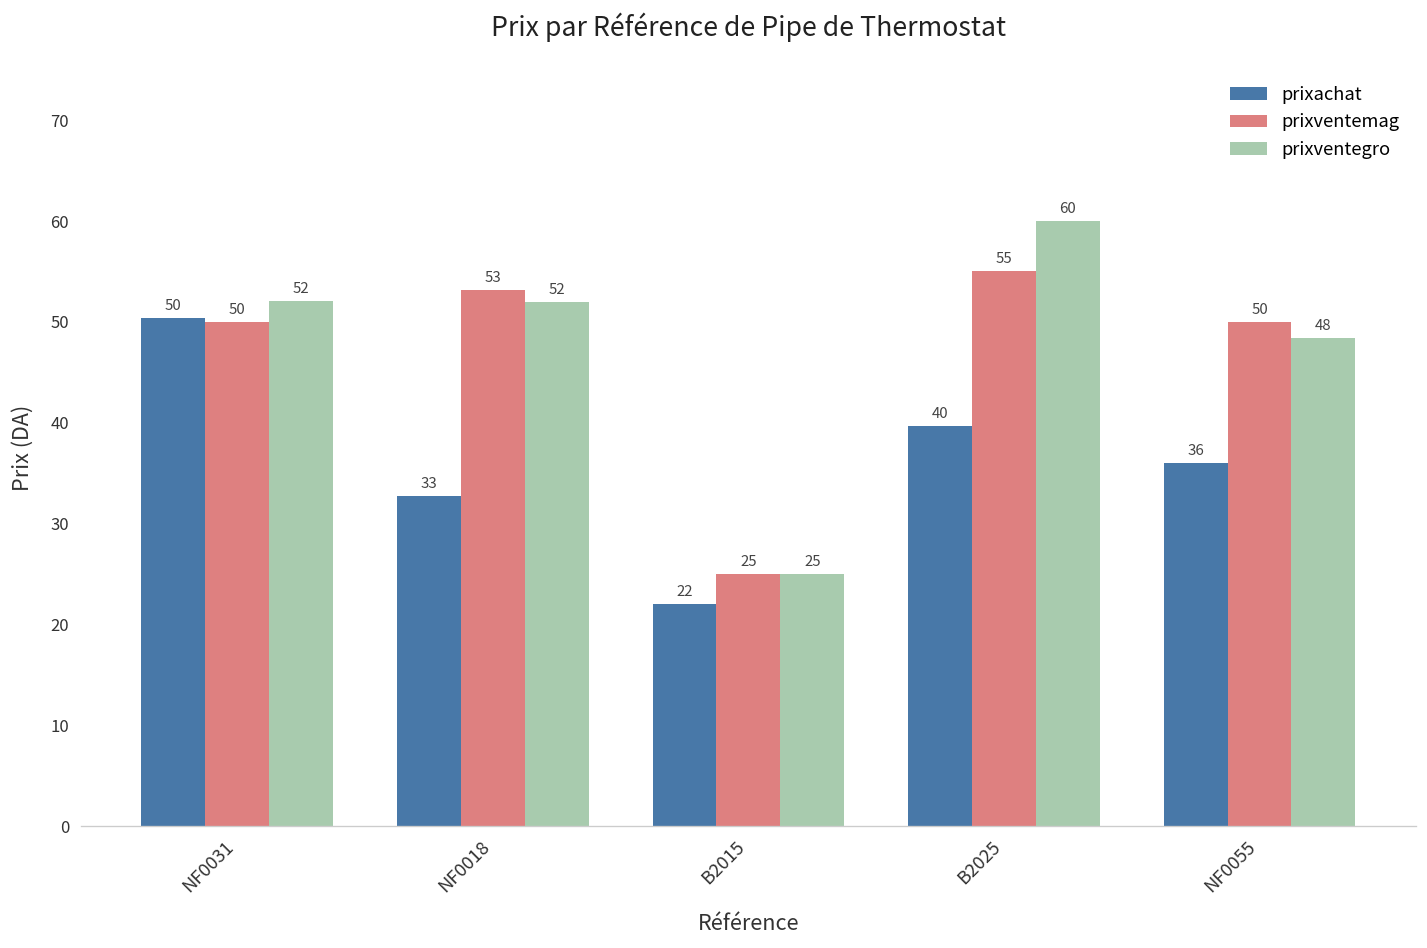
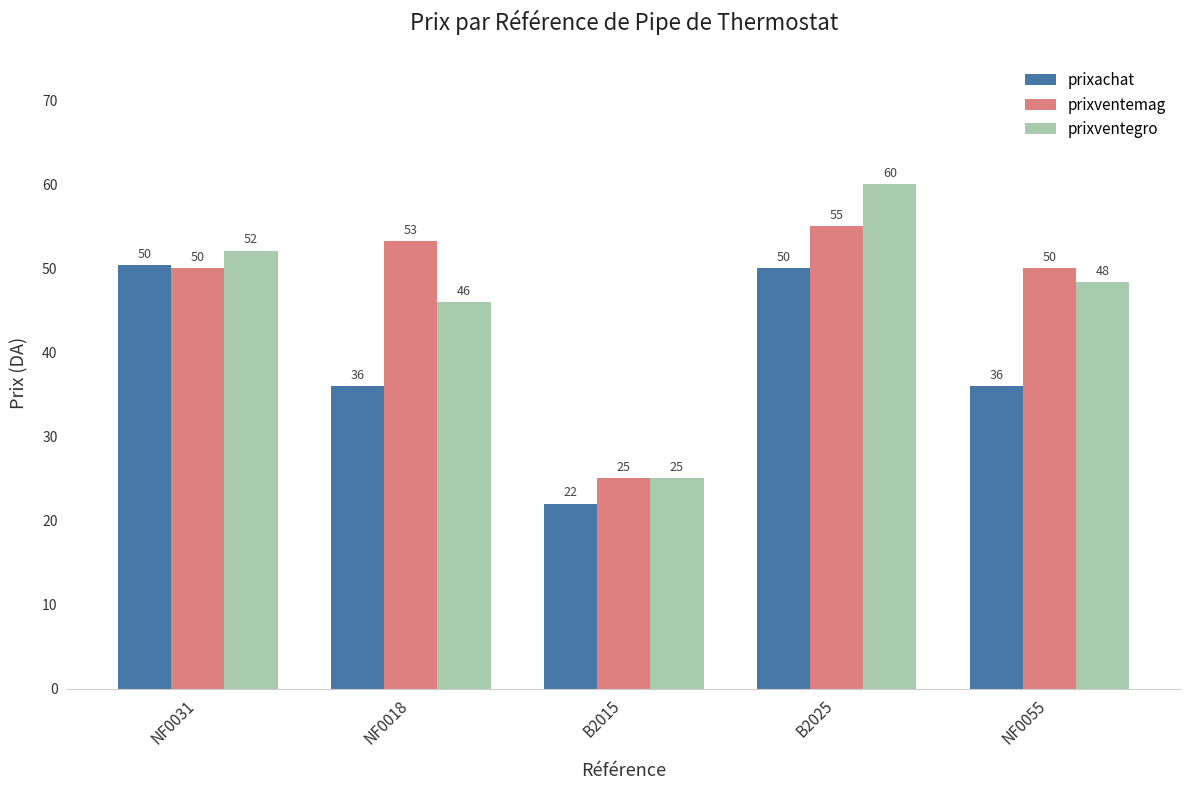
  {
    "prixachat": {
      "NF0031": 50,
-     "NF0018": 33,
+     "NF0018": 36,
      "B2015": 22,
-     "B2025": 40,
+     "B2025": 50,
      "NF0055": 36
    },
    "prixventemag": {
      "NF0031": 50,
      "NF0018": 53,
      "B2015": 25,
      "B2025": 55,
      "NF0055": 50
    },
    "prixventegro": {
      "NF0031": 52,
-     "NF0018": 52,
+     "NF0018": 46,
      "B2015": 25,
      "B2025": 60,
      "NF0055": 48
    }
  }
